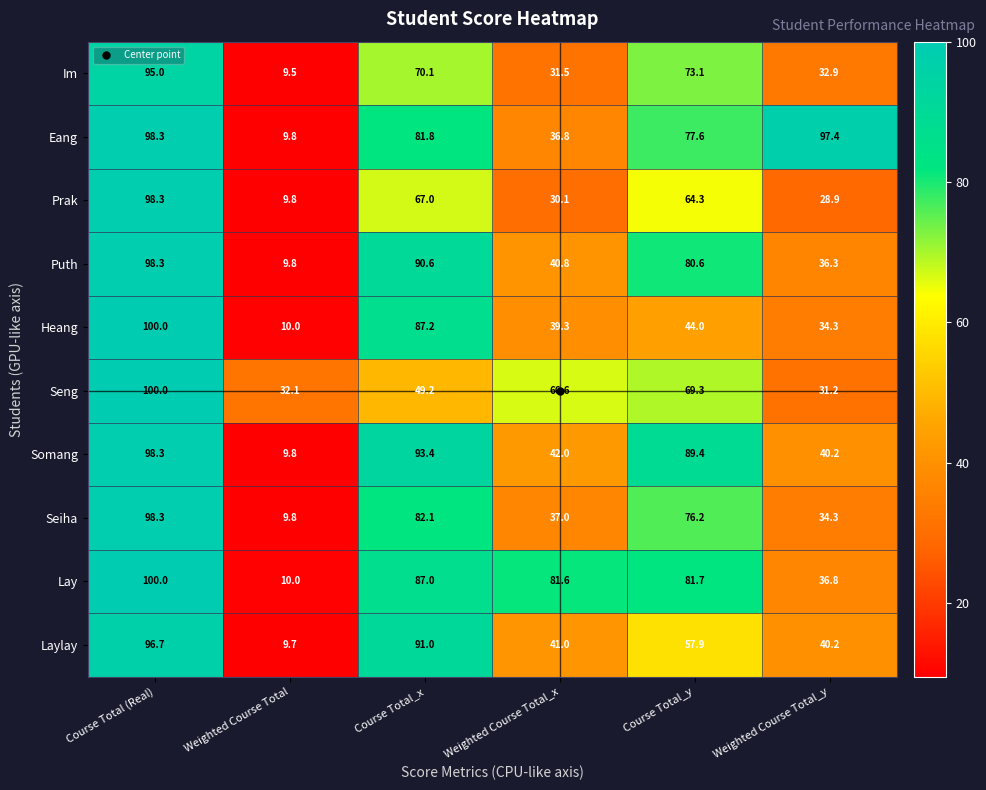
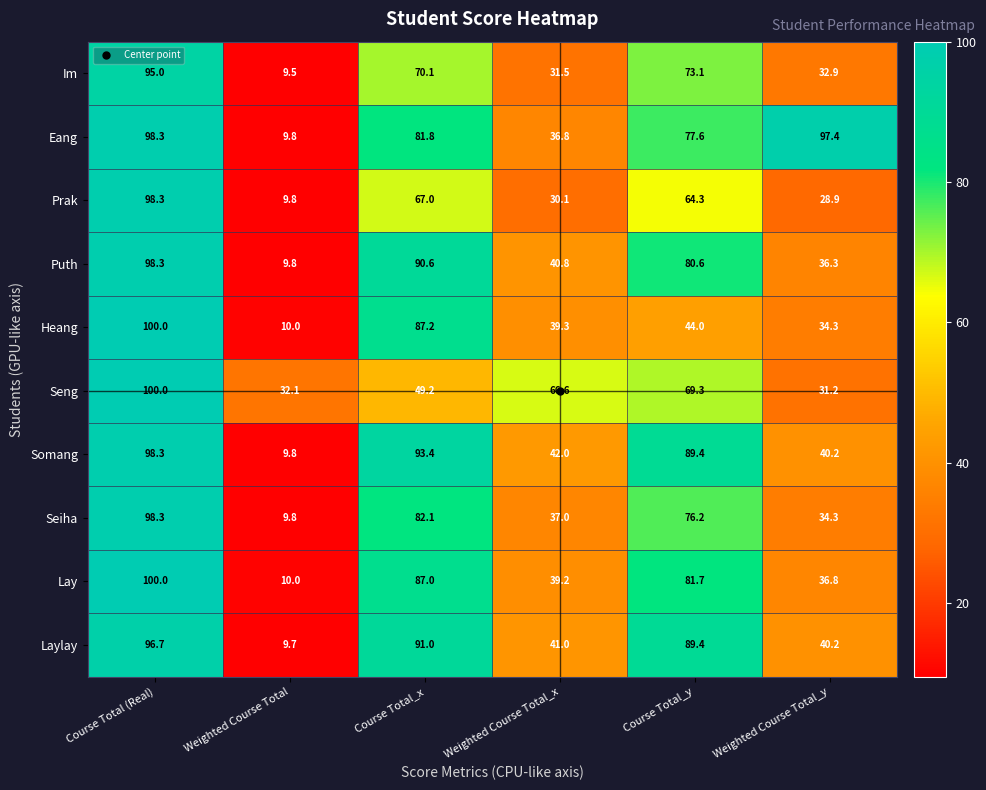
  {
    "Im": {
      "Course Total (Real)": 95.0,
      "Weighted Course Total": 9.5,
      "Course Total_x": 70.1,
      "Weighted Course Total_x": 31.5,
      "Course Total_y": 73.1,
      "Weighted Course Total_y": 32.9
    },
    "Eang": {
      "Course Total (Real)": 98.3,
      "Weighted Course Total": 9.8,
      "Course Total_x": 81.8,
      "Weighted Course Total_x": 36.8,
      "Course Total_y": 77.6,
      "Weighted Course Total_y": 97.4
    },
    "Prak": {
      "Course Total (Real)": 98.3,
      "Weighted Course Total": 9.8,
      "Course Total_x": 67.0,
      "Weighted Course Total_x": 30.1,
      "Course Total_y": 64.3,
      "Weighted Course Total_y": 28.9
    },
    "Puth": {
      "Course Total (Real)": 98.3,
      "Weighted Course Total": 9.8,
      "Course Total_x": 90.6,
      "Weighted Course Total_x": 40.8,
      "Course Total_y": 80.6,
      "Weighted Course Total_y": 36.3
    },
    "Heang": {
      "Course Total (Real)": 100.0,
      "Weighted Course Total": 10.0,
      "Course Total_x": 87.2,
      "Weighted Course Total_x": 39.3,
      "Course Total_y": 44.0,
      "Weighted Course Total_y": 34.3
    },
    "Seng": {
      "Course Total (Real)": 100.0,
      "Weighted Course Total": 32.1,
      "Course Total_x": 49.2,
      "Course Total_y": 69.3,
      "Weighted Course Total_y": 31.2
    },
    "Somang": {
      "Course Total (Real)": 98.3,
      "Weighted Course Total": 9.8,
      "Course Total_x": 93.4,
      "Weighted Course Total_x": 42.0,
      "Course Total_y": 89.4,
      "Weighted Course Total_y": 40.2
    },
    "Seiha": {
      "Course Total (Real)": 98.3,
      "Weighted Course Total": 9.8,
      "Course Total_x": 82.1,
      "Weighted Course Total_x": 37.0,
      "Course Total_y": 76.2,
      "Weighted Course Total_y": 34.3
    },
    "Lay": {
      "Course Total (Real)": 100.0,
      "Weighted Course Total": 10.0,
      "Course Total_x": 87.0,
-     "Weighted Course Total_x": 81.6,
+     "Weighted Course Total_x": 39.2,
      "Course Total_y": 81.7,
      "Weighted Course Total_y": 36.8
    },
    "Laylay": {
      "Course Total (Real)": 96.7,
      "Weighted Course Total": 9.7,
      "Course Total_x": 91.0,
      "Weighted Course Total_x": 41.0,
-     "Course Total_y": 57.9,
+     "Course Total_y": 89.4,
      "Weighted Course Total_y": 40.2
    }
  }
